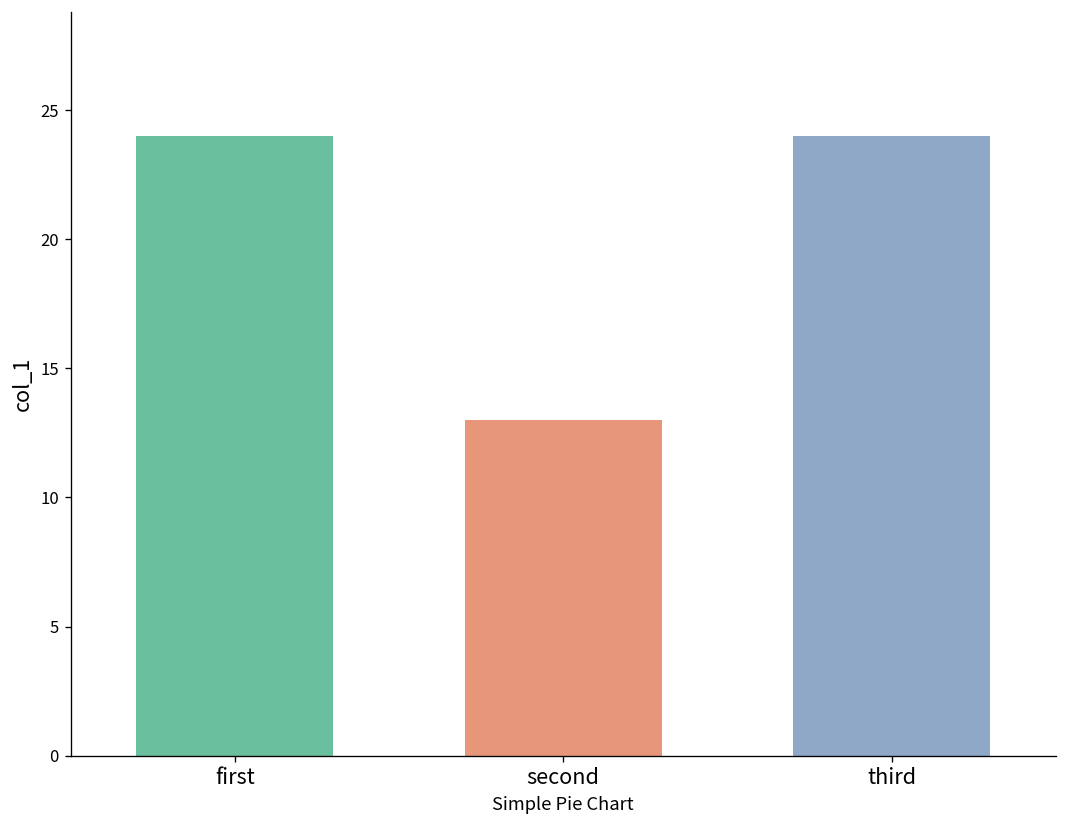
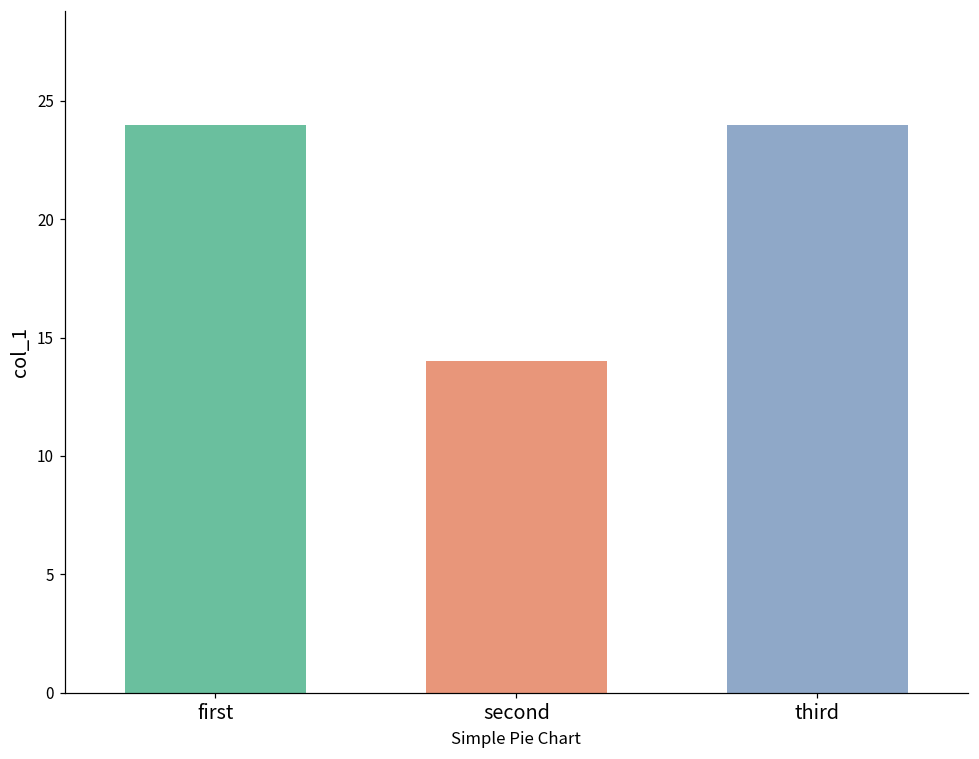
  {
    "first": 24,
-   "second": 13,
+   "second": 14,
    "third": 24
  }
